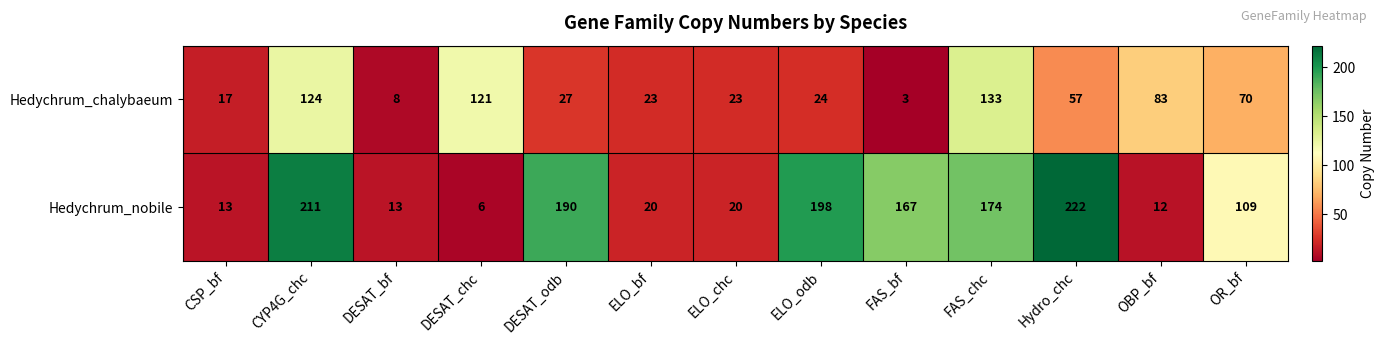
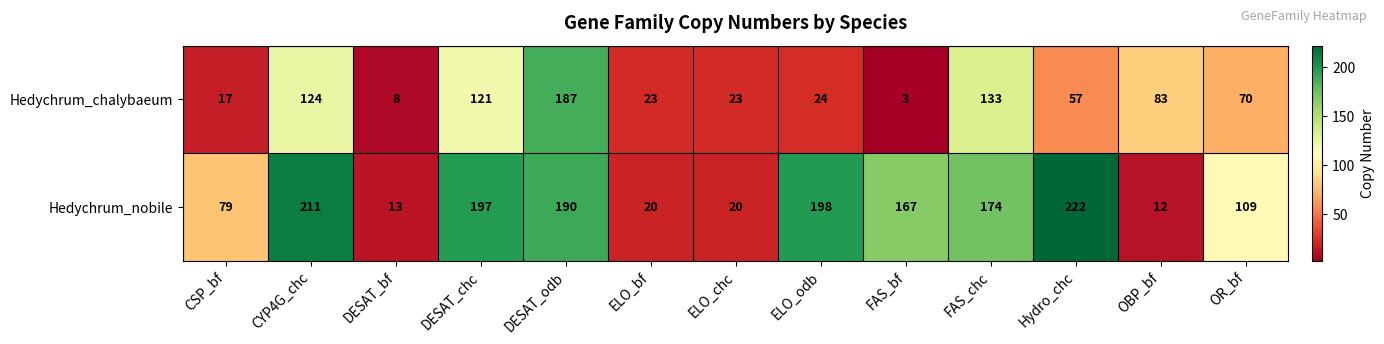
  {
    "Hedychrum_chalybaeum": {
      "CSP_bf": 17,
      "CYP4G_chc": 124,
      "DESAT_bf": 8,
      "DESAT_chc": 121,
-     "DESAT_odb": 27,
+     "DESAT_odb": 187,
      "ELO_bf": 23,
      "ELO_chc": 23,
      "ELO_odb": 24,
      "FAS_bf": 3,
      "FAS_chc": 133,
      "Hydro_chc": 57,
      "OBP_bf": 83,
      "OR_bf": 70
    },
    "Hedychrum_nobile": {
-     "CSP_bf": 13,
+     "CSP_bf": 79,
      "CYP4G_chc": 211,
      "DESAT_bf": 13,
-     "DESAT_chc": 6,
+     "DESAT_chc": 197,
      "DESAT_odb": 190,
      "ELO_bf": 20,
      "ELO_chc": 20,
      "ELO_odb": 198,
      "FAS_bf": 167,
      "FAS_chc": 174,
      "Hydro_chc": 222,
      "OBP_bf": 12,
      "OR_bf": 109
    }
  }
